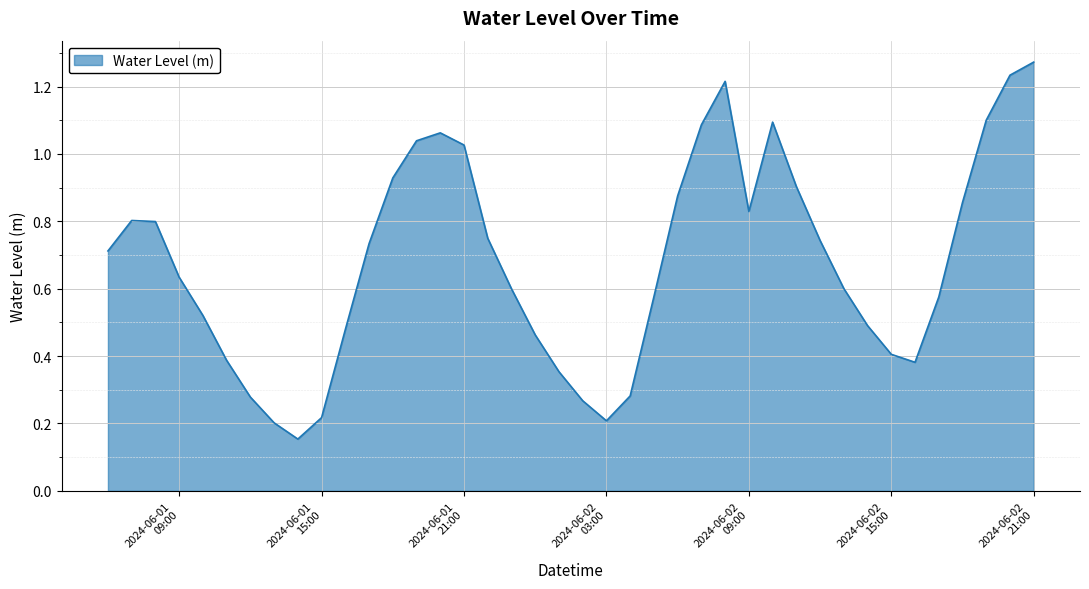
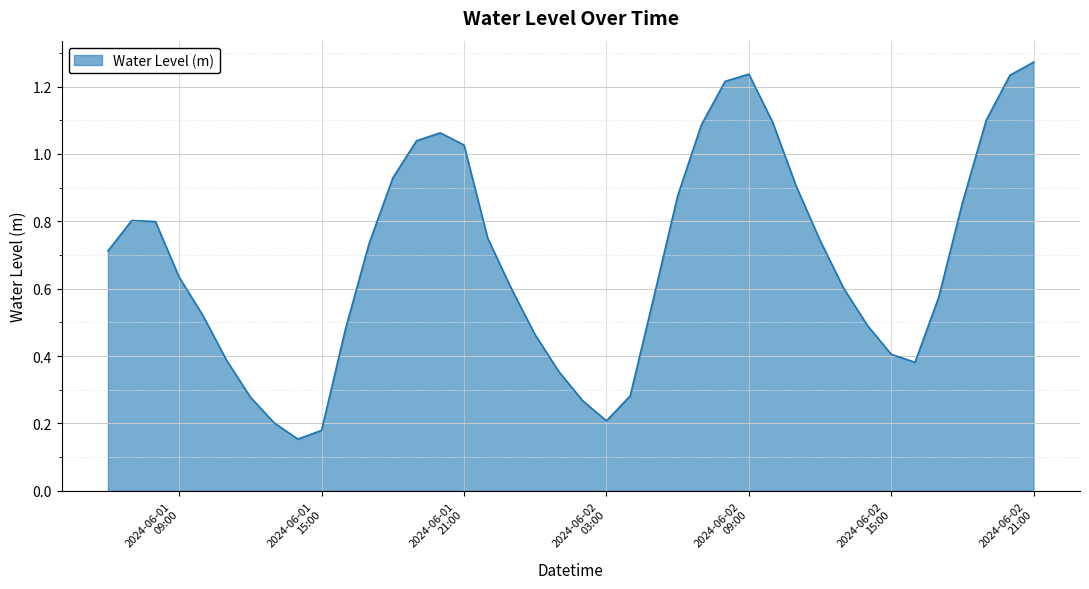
  {
    "2024-06-01 09:00": 0.63,
-   "2024-06-01 15:00": 0.22,
+   "2024-06-01 15:00": 0.18,
    "2024-06-01 21:00": 1.03,
    "2024-06-02 03:00": 0.21,
-   "2024-06-02 09:00": 0.83,
+   "2024-06-02 09:00": 1.24,
    "2024-06-02 15:00": 0.41,
    "2024-06-02 21:00": 1.27
  }
